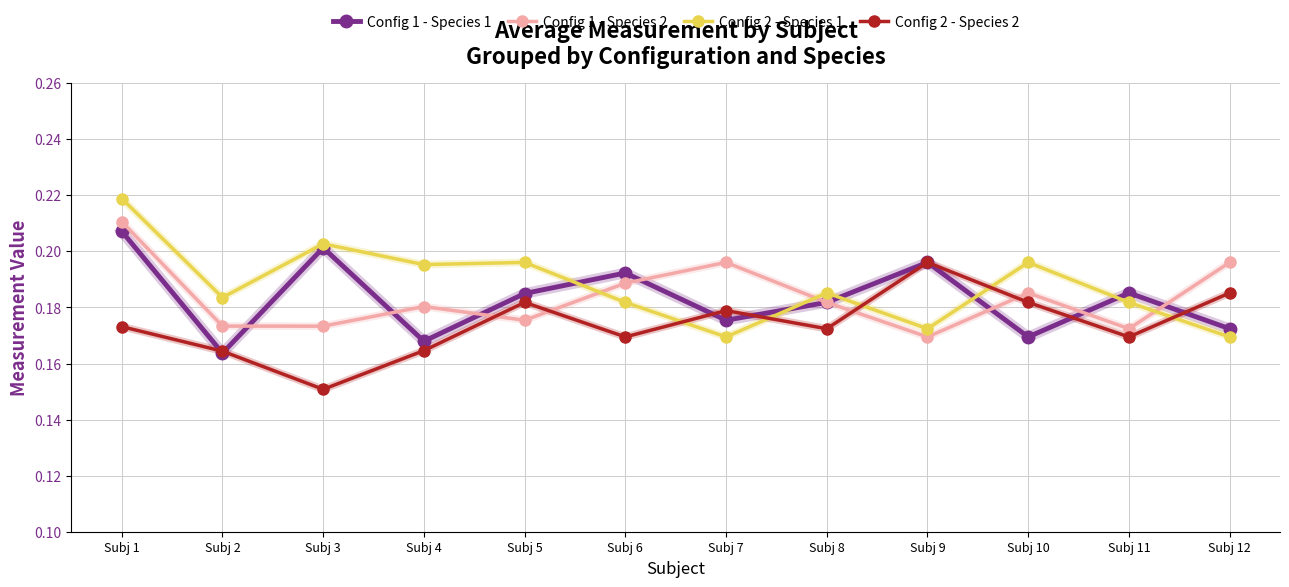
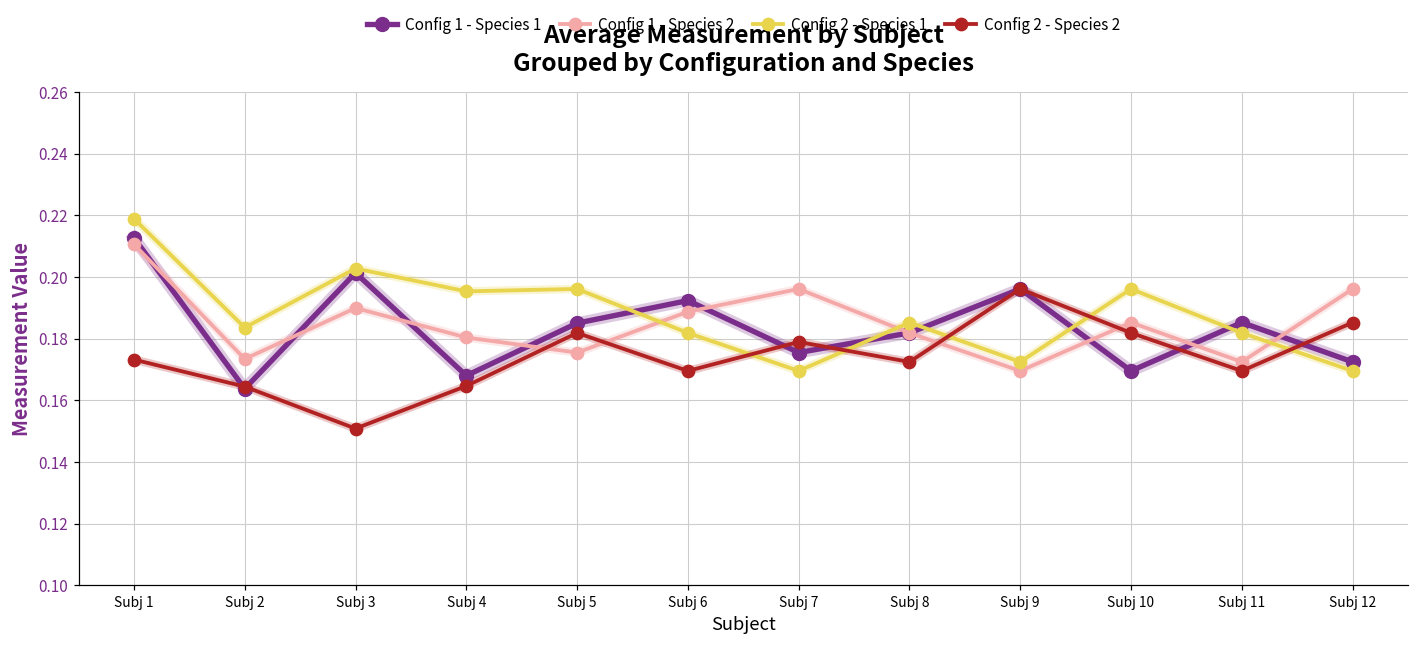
  {
    "Config 1 - Species 1": {
-     "Subj 1": 0.207,
+     "Subj 1": 0.213,
      "Subj 3": 0.201,
      "Subj 4": 0.168,
      "Subj 5": 0.185,
      "Subj 6": 0.192,
      "Subj 7": 0.175,
      "Subj 10": 0.169,
      "Subj 11": 0.185,
      "Subj 12": 0.172
    },
    "Config 1 - Species 2": {
      "Subj 1": 0.211,
      "Subj 2": 0.173,
-     "Subj 3": 0.173,
+     "Subj 3": 0.190,
      "Subj 4": 0.180,
      "Subj 5": 0.175,
      "Subj 6": 0.189,
      "Subj 7": 0.196,
      "Subj 9": 0.169,
      "Subj 10": 0.185,
      "Subj 11": 0.172,
      "Subj 12": 0.196
    },
    "Config 2 - Species 1": {
      "Subj 1": 0.219,
      "Subj 2": 0.184,
      "Subj 3": 0.203,
      "Subj 4": 0.195,
      "Subj 5": 0.196,
      "Subj 6": 0.182,
      "Subj 7": 0.169,
      "Subj 8": 0.185,
      "Subj 9": 0.172,
      "Subj 10": 0.196,
      "Subj 11": 0.182,
      "Subj 12": 0.169
    },
    "Config 2 - Species 2": {
      "Subj 1": 0.173,
      "Subj 3": 0.151,
      "Subj 4": 0.165,
      "Subj 5": 0.182,
      "Subj 6": 0.169,
      "Subj 7": 0.179,
      "Subj 8": 0.172,
      "Subj 10": 0.182,
      "Subj 11": 0.169,
      "Subj 12": 0.185
    }
  }
